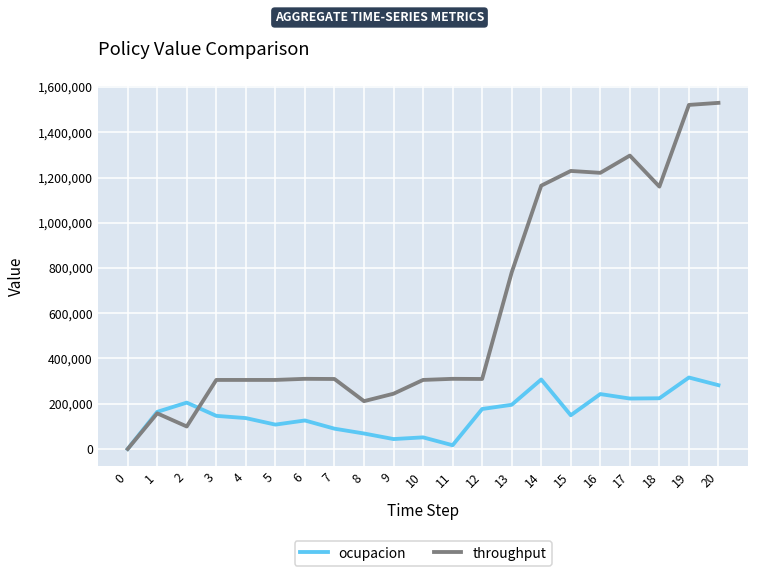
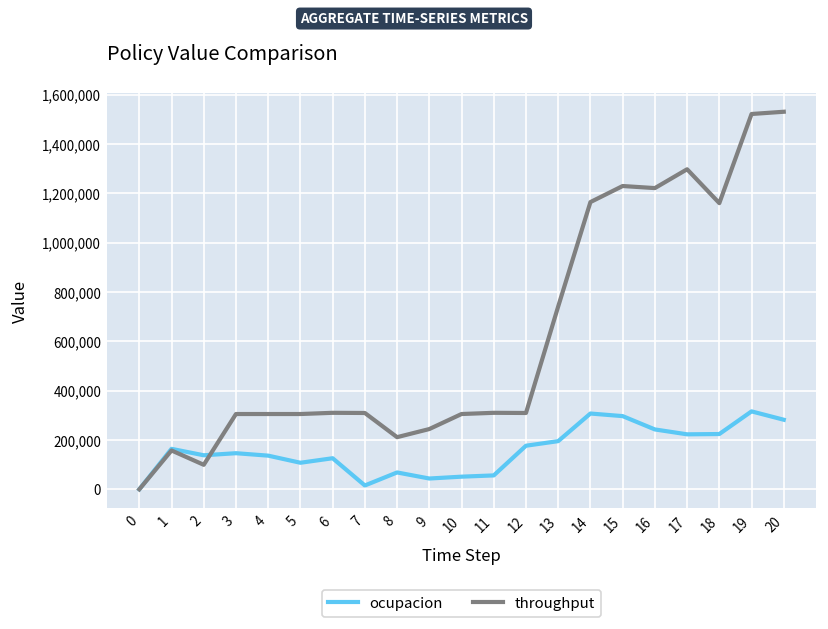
  {
    "ocupacion": {
-     "2": "200,000",
+     "2": "140,000",
      "3": "150,000",
      "4": "140,000",
      "5": "110,000",
      "6": "130,000",
-     "7": "90,000",
+     "7": "20,000",
      "8": "70,000",
      "9": "40,000",
      "10": "50,000",
-     "11": "20,000",
+     "11": "60,000",
      "12": "180,000",
      "13": "200,000",
      "14": "310,000",
-     "15": "150,000",
+     "15": "300,000",
      "16": "240,000",
      "17": "220,000",
      "18": "220,000",
      "19": "320,000",
      "20": "280,000"
    },
    "throughput": {
      "2": "100,000",
      "3": "310,000",
      "4": "310,000",
      "5": "310,000",
      "6": "310,000",
      "7": "310,000",
      "8": "210,000",
      "9": "240,000",
      "10": "310,000",
      "11": "310,000",
      "12": "310,000",
-     "13": "780,000",
+     "13": "740,000",
      "14": "1,160,000",
      "15": "1,230,000",
      "16": "1,220,000",
      "17": "1,300,000",
      "18": "1,160,000",
      "19": "1,520,000",
      "20": "1,530,000"
    }
  }
